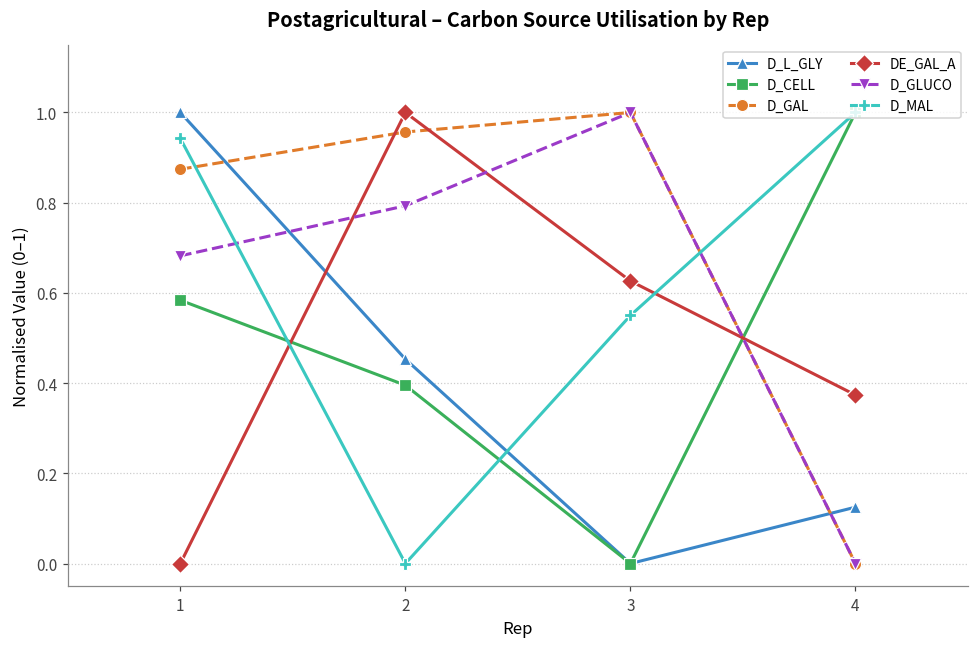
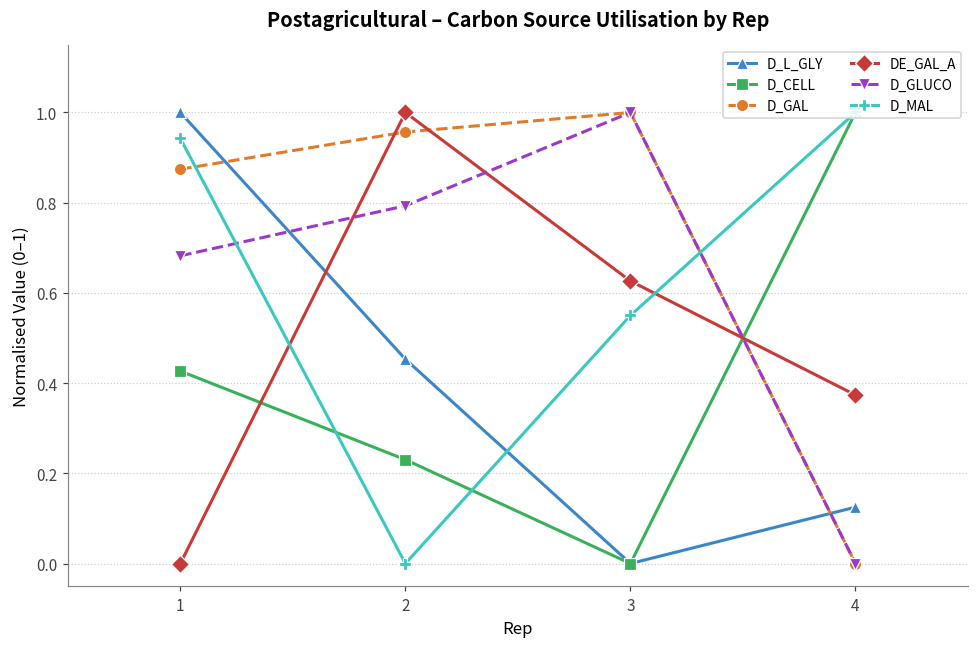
  {
    "D_L_GLY": {
      "1": 1.00,
      "2": 0.45,
      "4": 0.12
    },
    "D_CELL": {
-     "1": 0.58,
-     "2": 0.40
+     "1": 0.43,
+     "2": 0.23
    },
    "D_GAL": {
      "1": 0.87,
      "2": 0.96
    },
    "DE_GAL_A": {
      "1": 0.00,
      "2": 1.00,
      "3": 0.63,
      "4": 0.37
    },
    "D_GLUCO": {
      "1": 0.68,
      "2": 0.79
    },
    "D_MAL": {
      "1": 0.94,
      "2": 0.00,
      "3": 0.55
    }
  }
